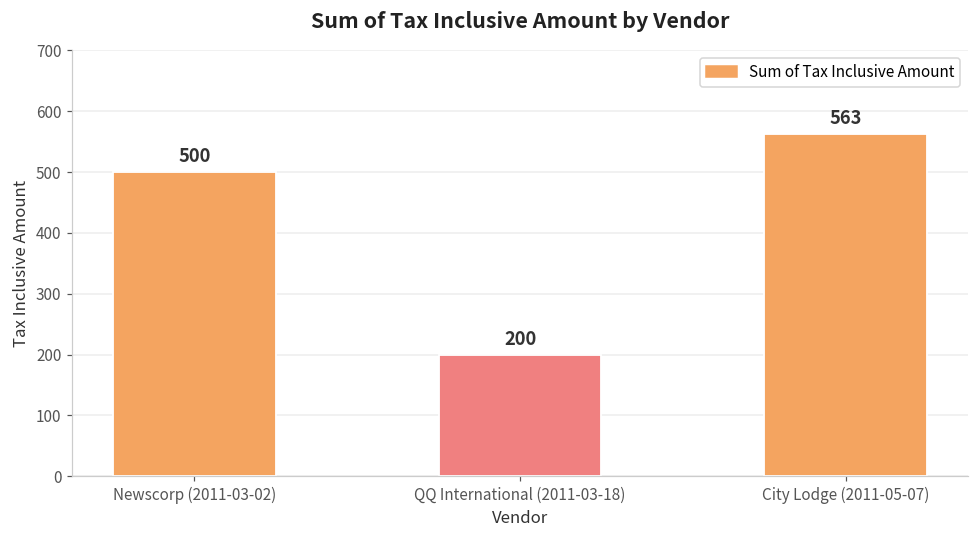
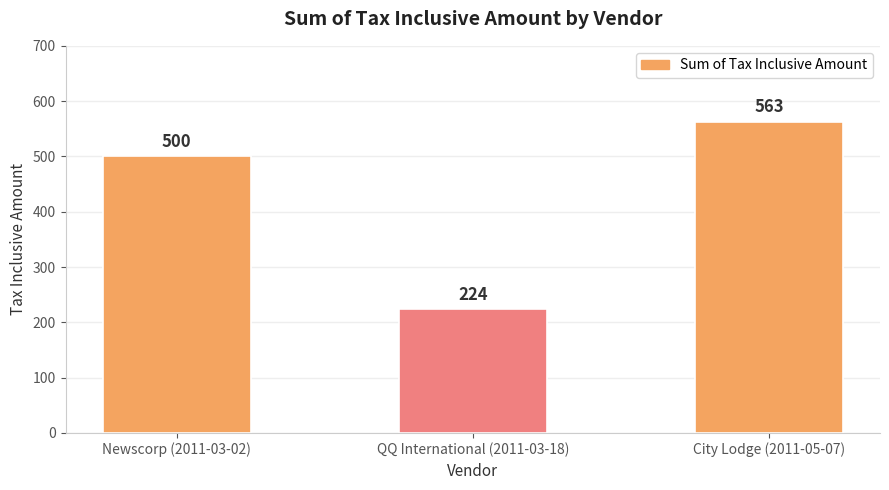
  {
    "Newscorp (2011-03-02)": 500,
-   "QQ International (2011-03-18)": 200,
+   "QQ International (2011-03-18)": 224,
    "City Lodge (2011-05-07)": 563
  }
